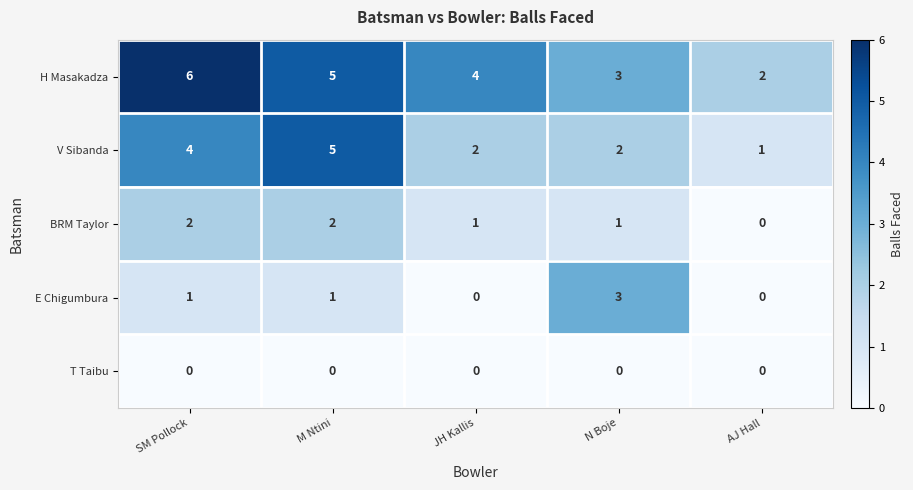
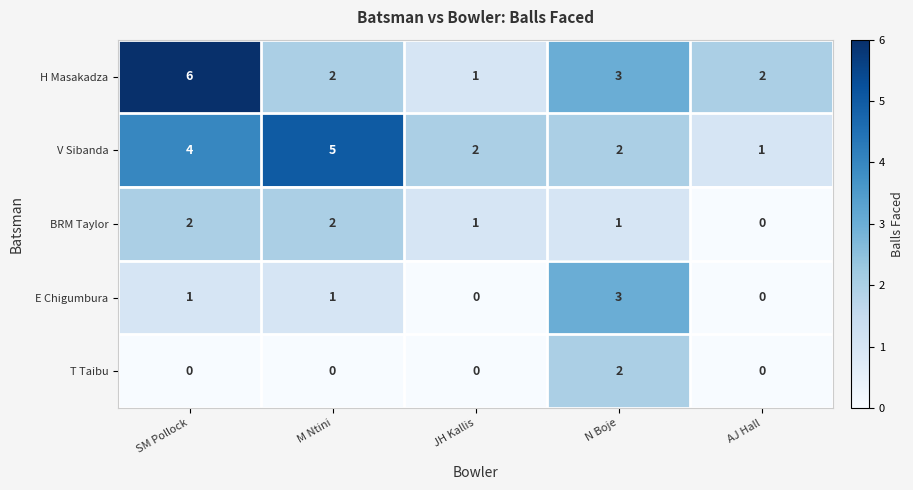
  {
    "H Masakadza": {
      "SM Pollock": 6,
-     "M Ntini": 5,
-     "JH Kallis": 4,
+     "M Ntini": 2,
+     "JH Kallis": 1,
      "N Boje": 3,
      "AJ Hall": 2
    },
    "V Sibanda": {
      "SM Pollock": 4,
      "M Ntini": 5,
      "JH Kallis": 2,
      "N Boje": 2,
      "AJ Hall": 1
    },
    "BRM Taylor": {
      "SM Pollock": 2,
      "M Ntini": 2,
      "JH Kallis": 1,
      "N Boje": 1,
      "AJ Hall": 0
    },
    "E Chigumbura": {
      "SM Pollock": 1,
      "M Ntini": 1,
      "JH Kallis": 0,
      "N Boje": 3,
      "AJ Hall": 0
    },
    "T Taibu": {
      "SM Pollock": 0,
      "M Ntini": 0,
      "JH Kallis": 0,
-     "N Boje": 0,
+     "N Boje": 2,
      "AJ Hall": 0
    }
  }
